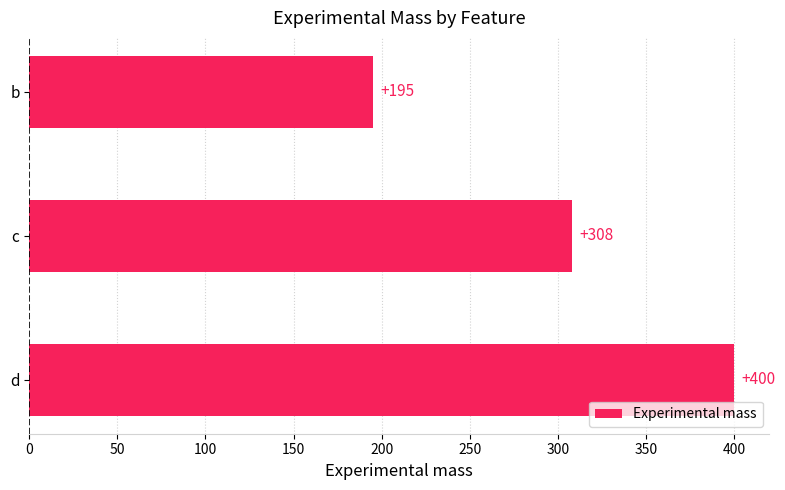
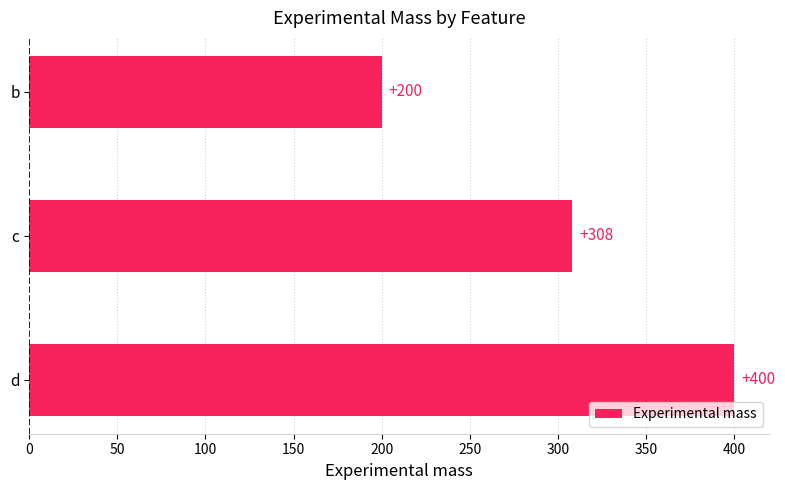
  {
-   "b": "+195",
+   "b": "+200",
    "c": "+308",
    "d": "+400"
  }
